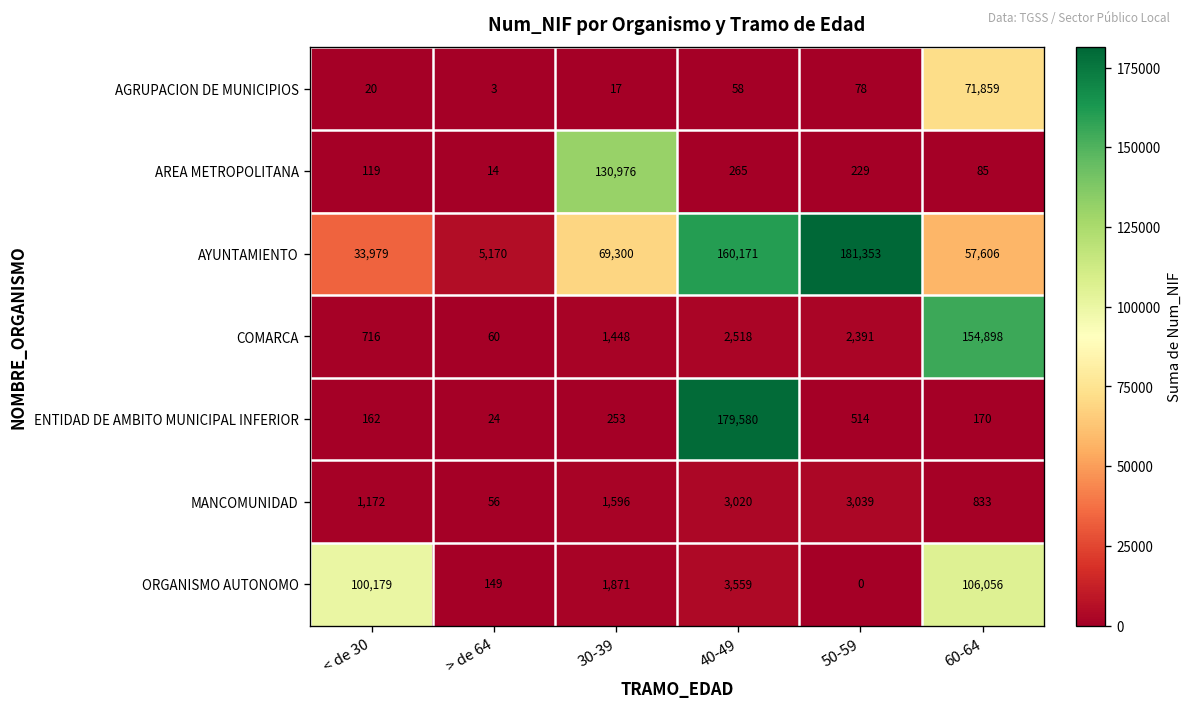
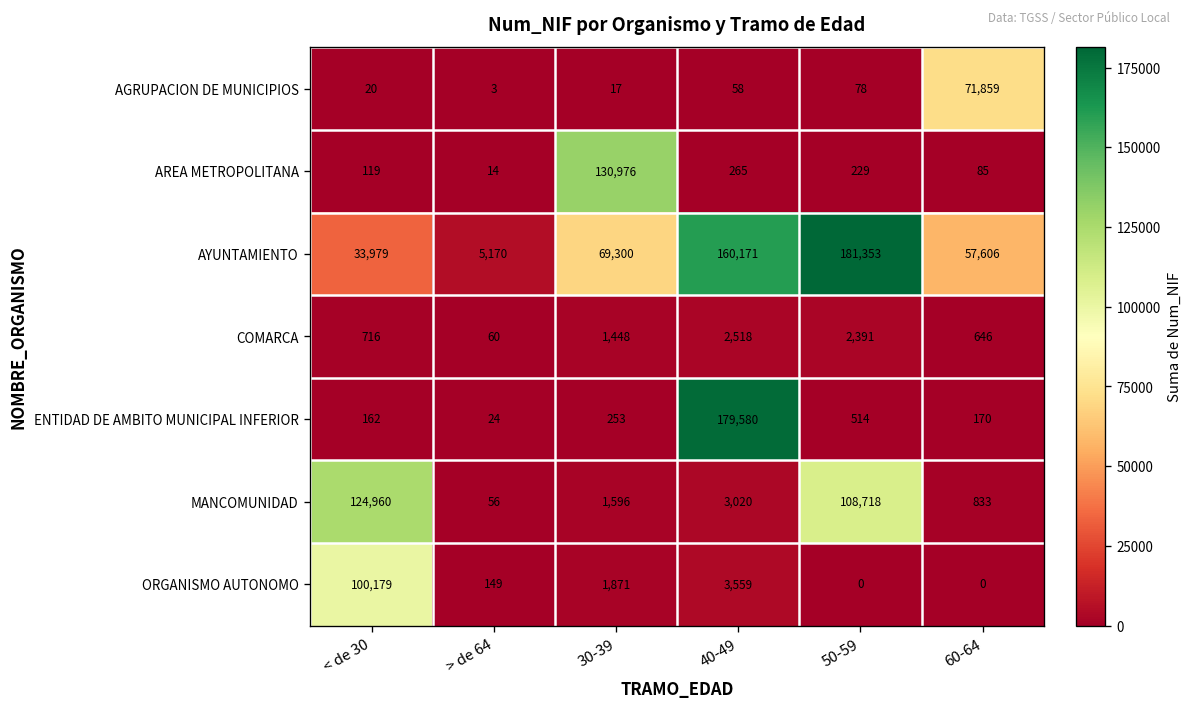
  {
    "AGRUPACION DE MUNICIPIOS": {
      "< de 30": "20",
      "> de 64": "3",
      "30-39": "17",
      "40-49": "58",
      "50-59": "78",
      "60-64": "71,859"
    },
    "AREA METROPOLITANA": {
      "< de 30": "119",
      "> de 64": "14",
      "30-39": "130,976",
      "40-49": "265",
      "50-59": "229",
      "60-64": "85"
    },
    "AYUNTAMIENTO": {
      "< de 30": "33,979",
      "> de 64": "5,170",
      "30-39": "69,300",
      "40-49": "160,171",
      "50-59": "181,353",
      "60-64": "57,606"
    },
    "COMARCA": {
      "< de 30": "716",
      "> de 64": "60",
      "30-39": "1,448",
      "40-49": "2,518",
      "50-59": "2,391",
-     "60-64": "154,898"
+     "60-64": "646"
    },
    "ENTIDAD DE AMBITO MUNICIPAL INFERIOR": {
      "< de 30": "162",
      "> de 64": "24",
      "30-39": "253",
      "40-49": "179,580",
      "50-59": "514",
      "60-64": "170"
    },
    "MANCOMUNIDAD": {
-     "< de 30": "1,172",
+     "< de 30": "124,960",
      "> de 64": "56",
      "30-39": "1,596",
      "40-49": "3,020",
-     "50-59": "3,039",
+     "50-59": "108,718",
      "60-64": "833"
    },
    "ORGANISMO AUTONOMO": {
      "< de 30": "100,179",
      "> de 64": "149",
      "30-39": "1,871",
      "40-49": "3,559",
      "50-59": "0",
-     "60-64": "106,056"
+     "60-64": "0"
    }
  }
